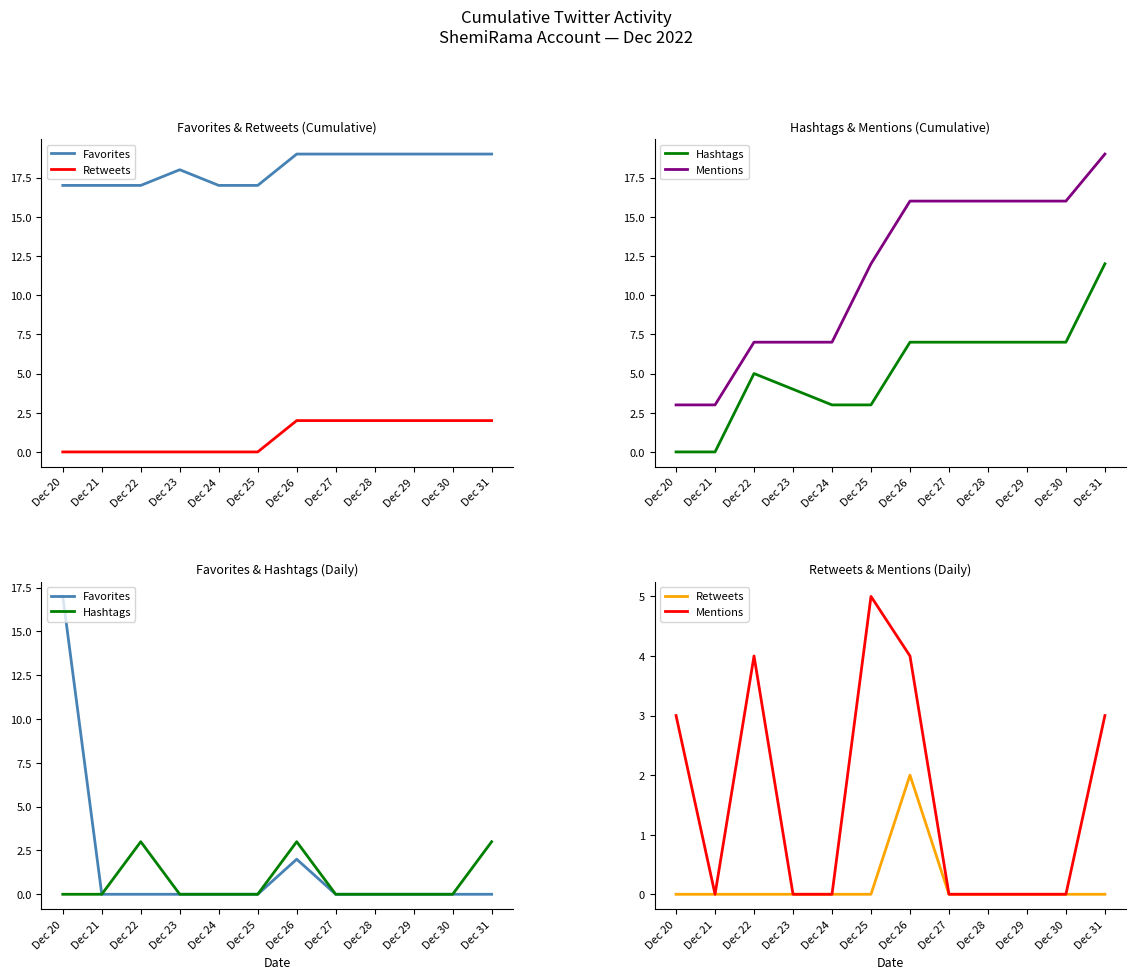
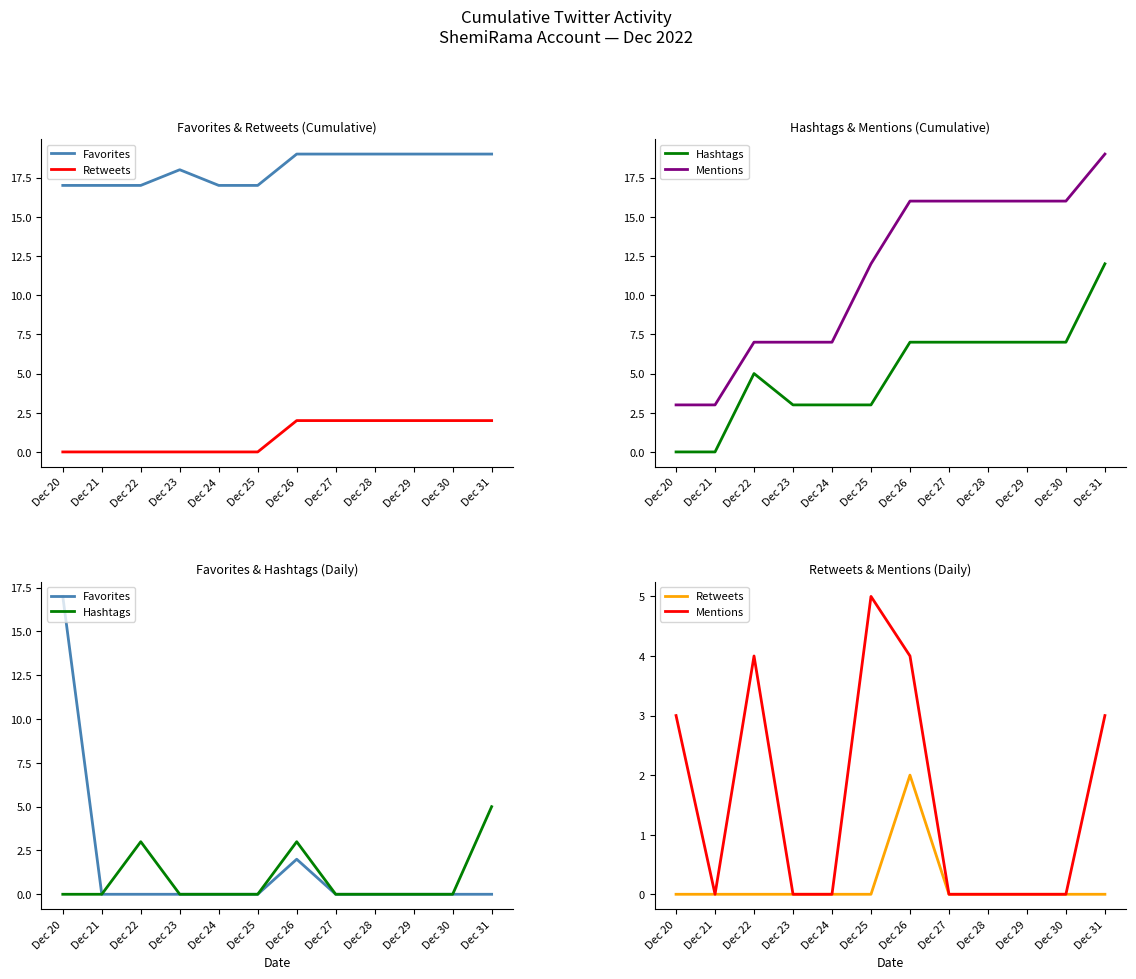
  {
    "Favorites & Retweets (Cumulative)": {
      "Favorites": {
        "Dec 20": 17.0,
        "Dec 21": 17.0,
        "Dec 22": 17.0,
        "Dec 23": 18.0,
        "Dec 24": 17.0,
        "Dec 25": 17.0,
        "Dec 26": 19.0,
        "Dec 27": 19.0,
        "Dec 28": 19.0,
        "Dec 29": 19.0,
        "Dec 30": 19.0,
        "Dec 31": 19.0
      }
    },
    "Hashtags & Mentions (Cumulative)": {
      "Hashtags": {
        "Dec 20": 0,
        "Dec 21": 0,
        "Dec 22": 5,
-       "Dec 23": 4,
+       "Dec 23": 3,
        "Dec 24": 3,
        "Dec 25": 3,
        "Dec 26": 7,
        "Dec 27": 7,
        "Dec 28": 7,
        "Dec 29": 7,
        "Dec 30": 7,
        "Dec 31": 12
      }
    },
    "Favorites & Hashtags (Daily)": {
      "Favorites": {
        "Dec 22": 0,
        "Dec 26": 2,
        "Dec 31": 0
      },
      "Hashtags": {
        "Dec 20": 0,
        "Dec 22": 3,
        "Dec 26": 3,
-       "Dec 31": 3
+       "Dec 31": 5
      }
    },
    "Retweets & Mentions (Daily)": {
      "Retweets": {
        "Dec 20": 0.0,
        "Dec 22": 0.0,
        "Dec 25": 0.0,
        "Dec 26": 2.0,
        "Dec 31": 0.0
      },
      "Mentions": {
        "Dec 20": 3.0,
        "Dec 22": 4.0,
        "Dec 25": 5.0,
        "Dec 26": 4.0,
        "Dec 31": 3.0
      }
    }
  }
